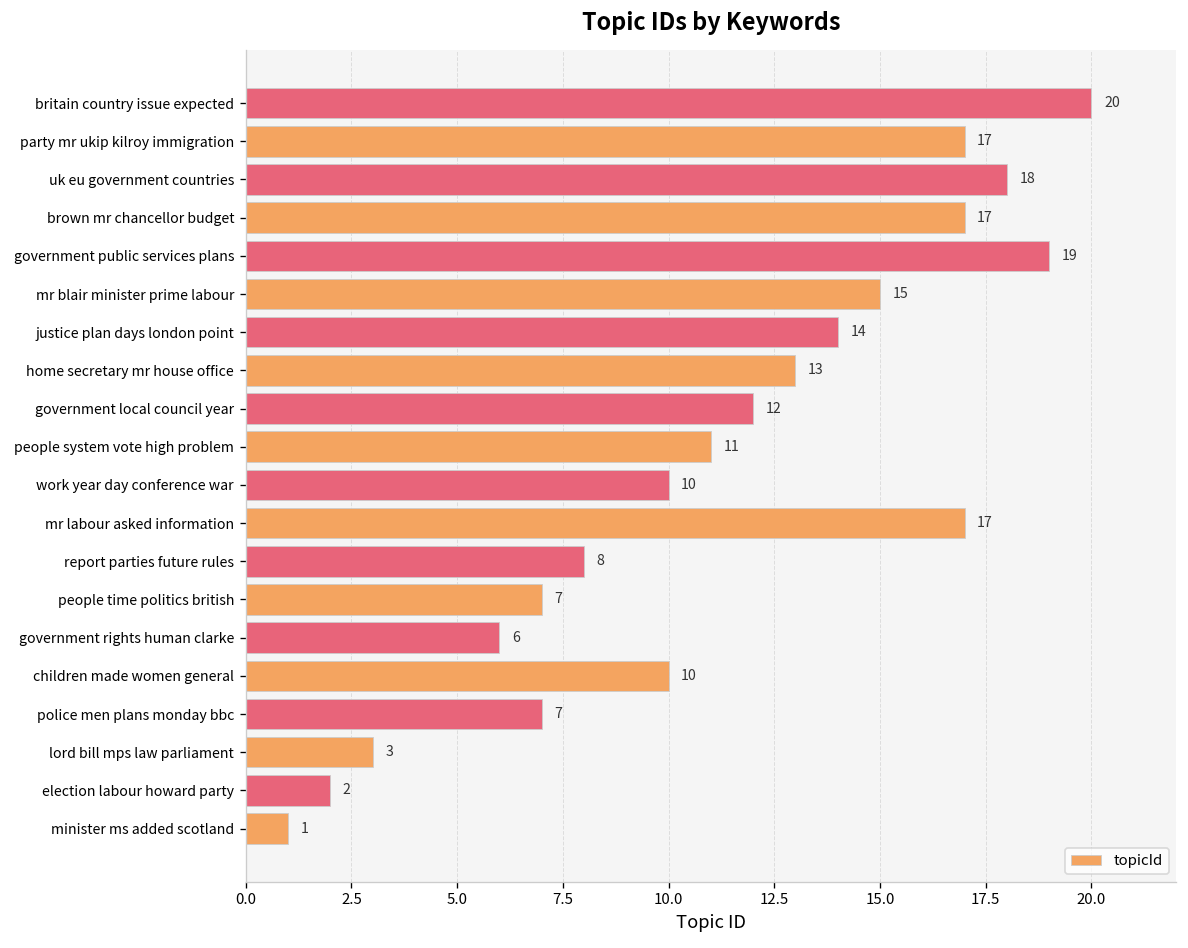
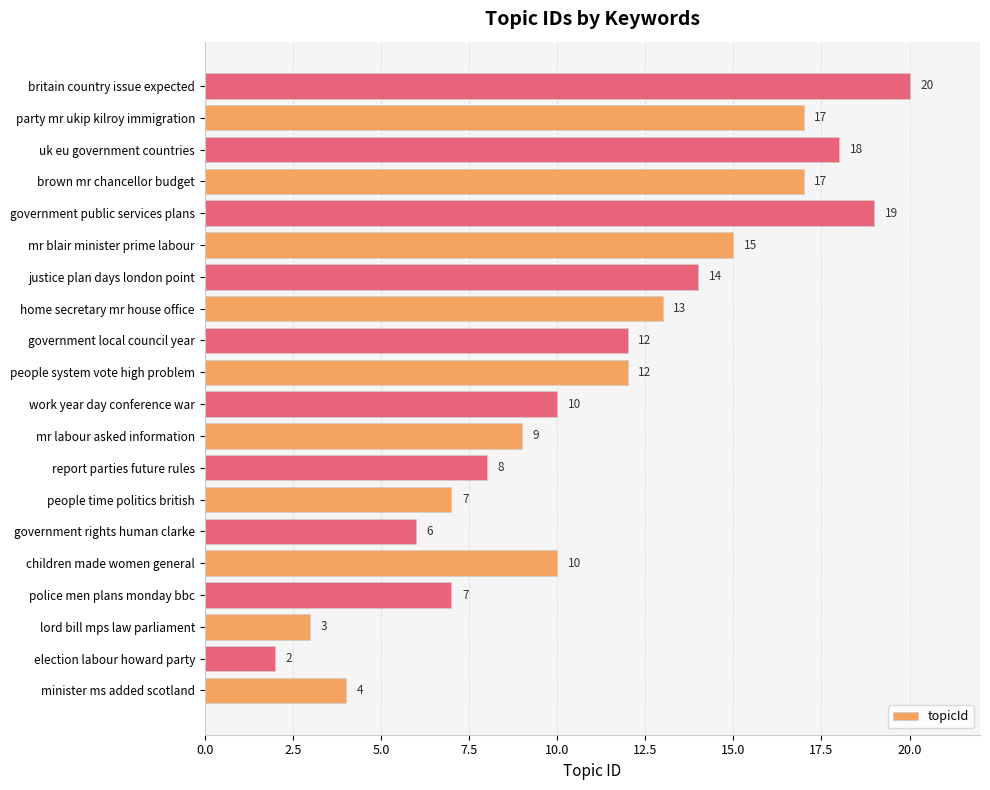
  {
    "britain country issue expected": 20,
    "party mr ukip kilroy immigration": 17,
    "uk eu government countries": 18,
    "brown mr chancellor budget": 17,
    "government public services plans": 19,
    "mr blair minister prime labour": 15,
    "justice plan days london point": 14,
    "home secretary mr house office": 13,
    "government local council year": 12,
-   "people system vote high problem": 11,
+   "people system vote high problem": 12,
    "work year day conference war": 10,
-   "mr labour asked information": 17,
+   "mr labour asked information": 9,
    "report parties future rules": 8,
    "people time politics british": 7,
    "government rights human clarke": 6,
    "children made women general": 10,
    "police men plans monday bbc": 7,
    "lord bill mps law parliament": 3,
    "election labour howard party": 2,
-   "minister ms added scotland": 1
+   "minister ms added scotland": 4
  }
